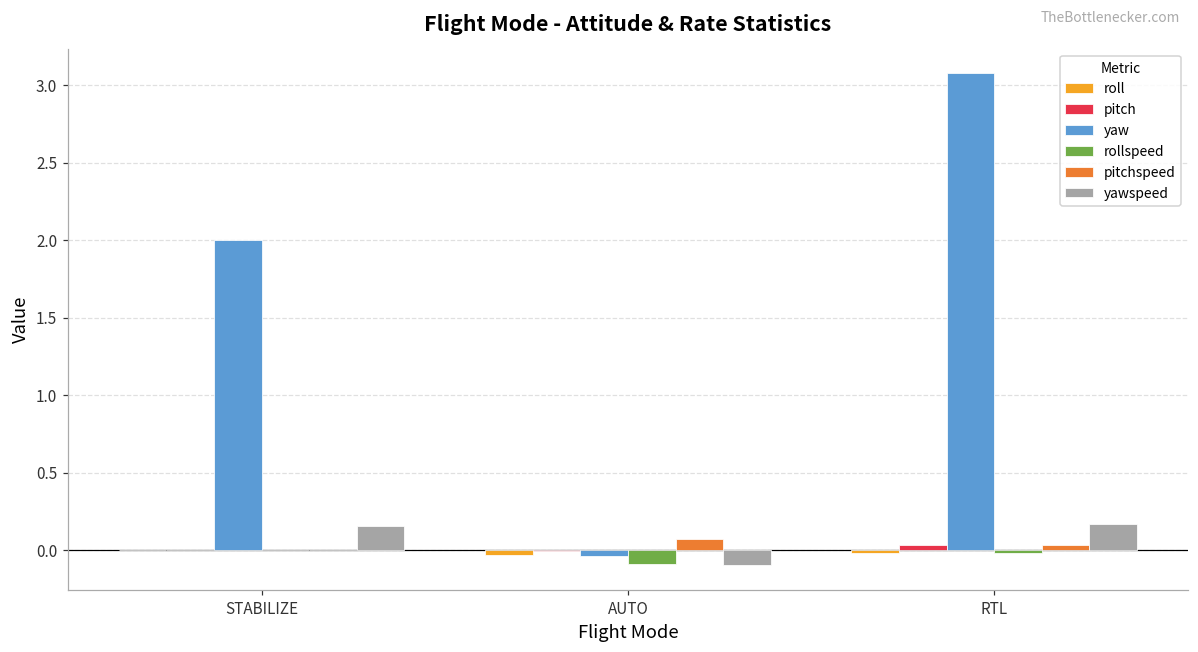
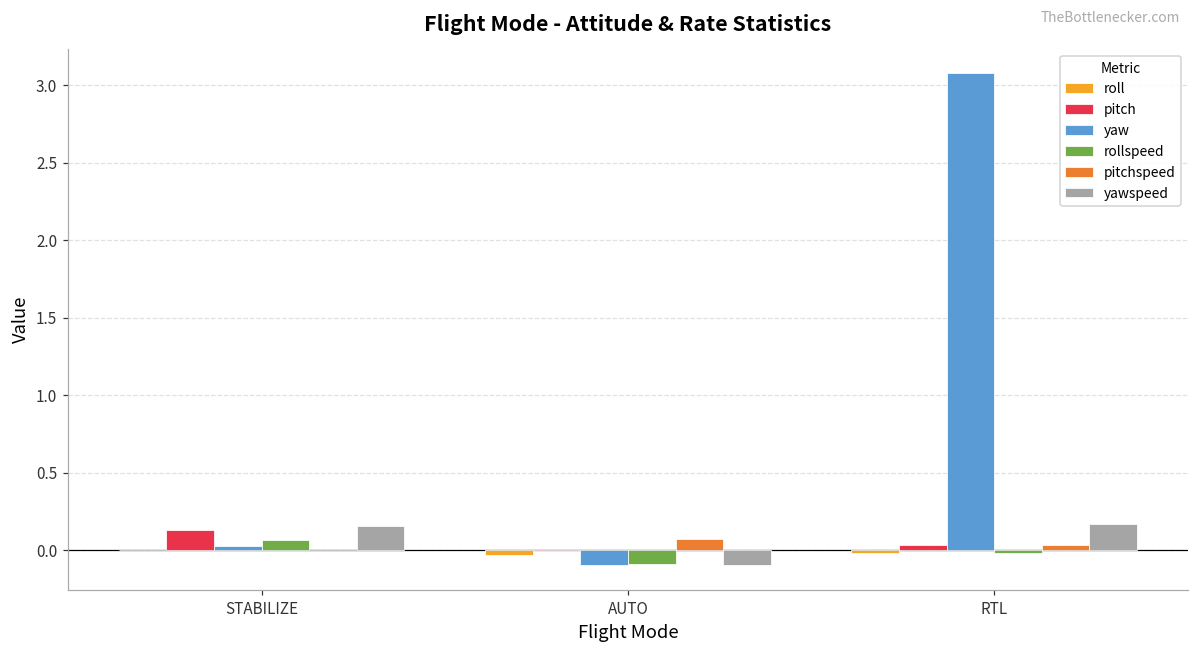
  {
    "pitch": {
-     "STABILIZE": 0.00,
+     "STABILIZE": 0.13,
      "RTL": 0.03
    },
    "yaw": {
-     "STABILIZE": 2.00,
-     "AUTO": -0.04,
+     "STABILIZE": 0.02,
+     "AUTO": -0.09,
      "RTL": 3.08
    },
    "rollspeed": {
-     "STABILIZE": 0.00,
+     "STABILIZE": 0.07,
      "AUTO": -0.09
    },
    "yawspeed": {
      "STABILIZE": 0.16,
      "AUTO": -0.10,
      "RTL": 0.17
    }
  }
